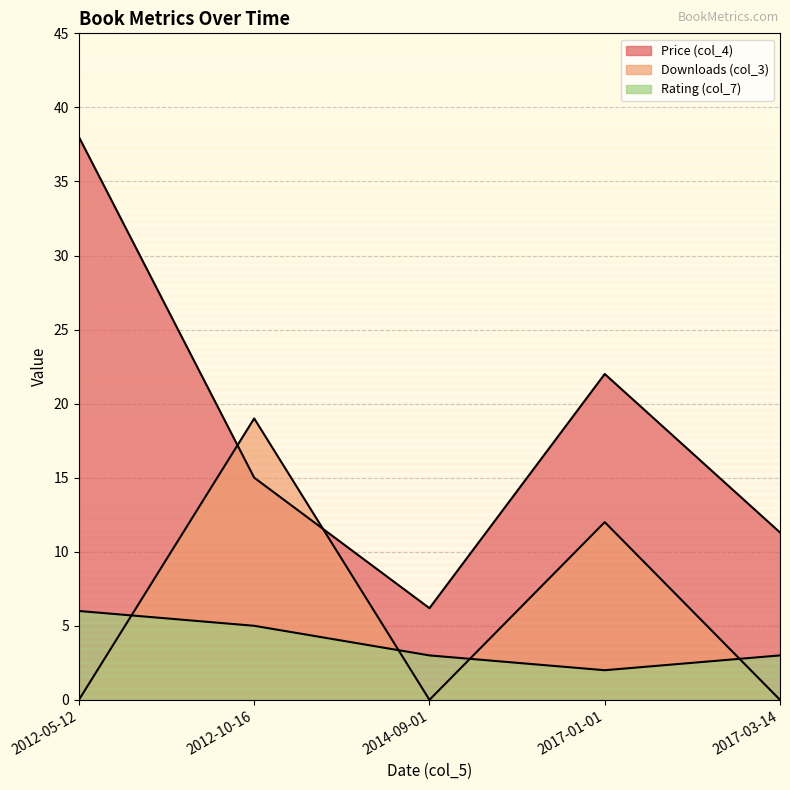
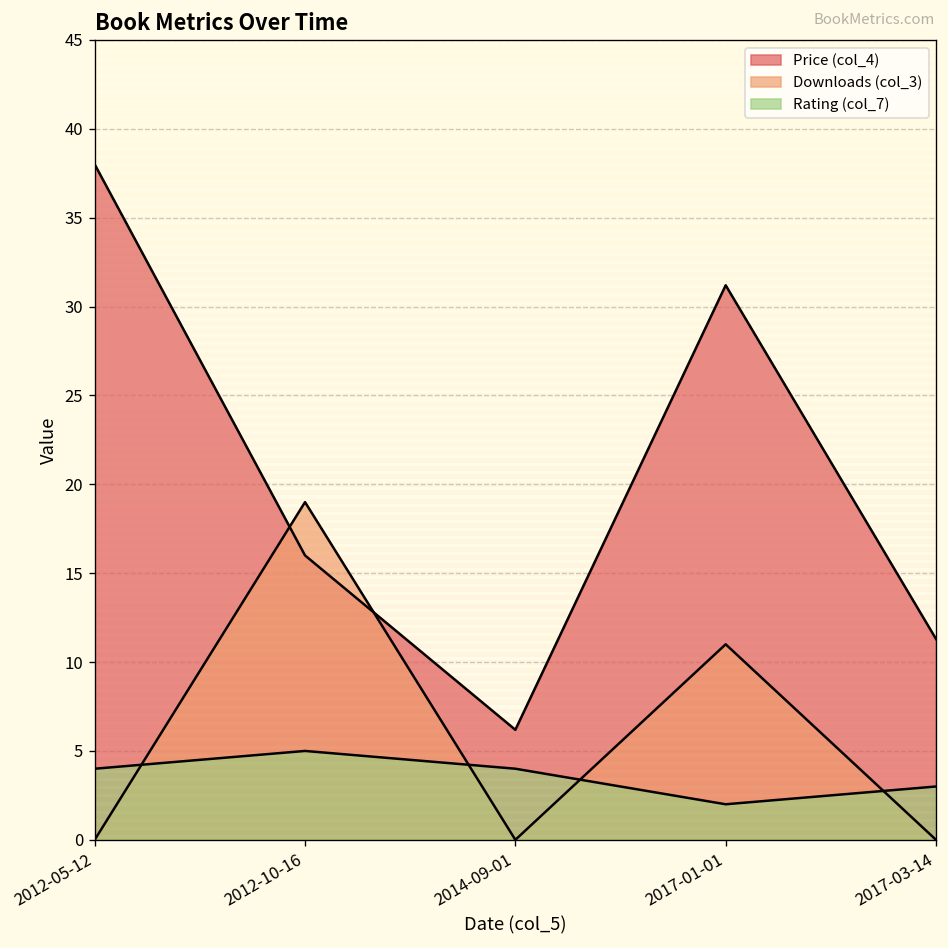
  {
    "Price (col_4)": {
      "2012-05-12": 38.0,
-     "2012-10-16": 15,
+     "2012-10-16": 16,
      "2014-09-01": 6.2,
-     "2017-01-01": 22.0,
+     "2017-01-01": 31.2,
      "2017-03-14": 11.3
    },
    "Downloads (col_3)": {
      "2012-05-12": 0,
      "2012-10-16": 19,
      "2014-09-01": 0,
-     "2017-01-01": 12,
+     "2017-01-01": 11,
      "2017-03-14": 0
    },
    "Rating (col_7)": {
-     "2012-05-12": 6,
+     "2012-05-12": 4,
      "2012-10-16": 5,
-     "2014-09-01": 3,
+     "2014-09-01": 4,
      "2017-01-01": 2,
      "2017-03-14": 3
    }
  }
